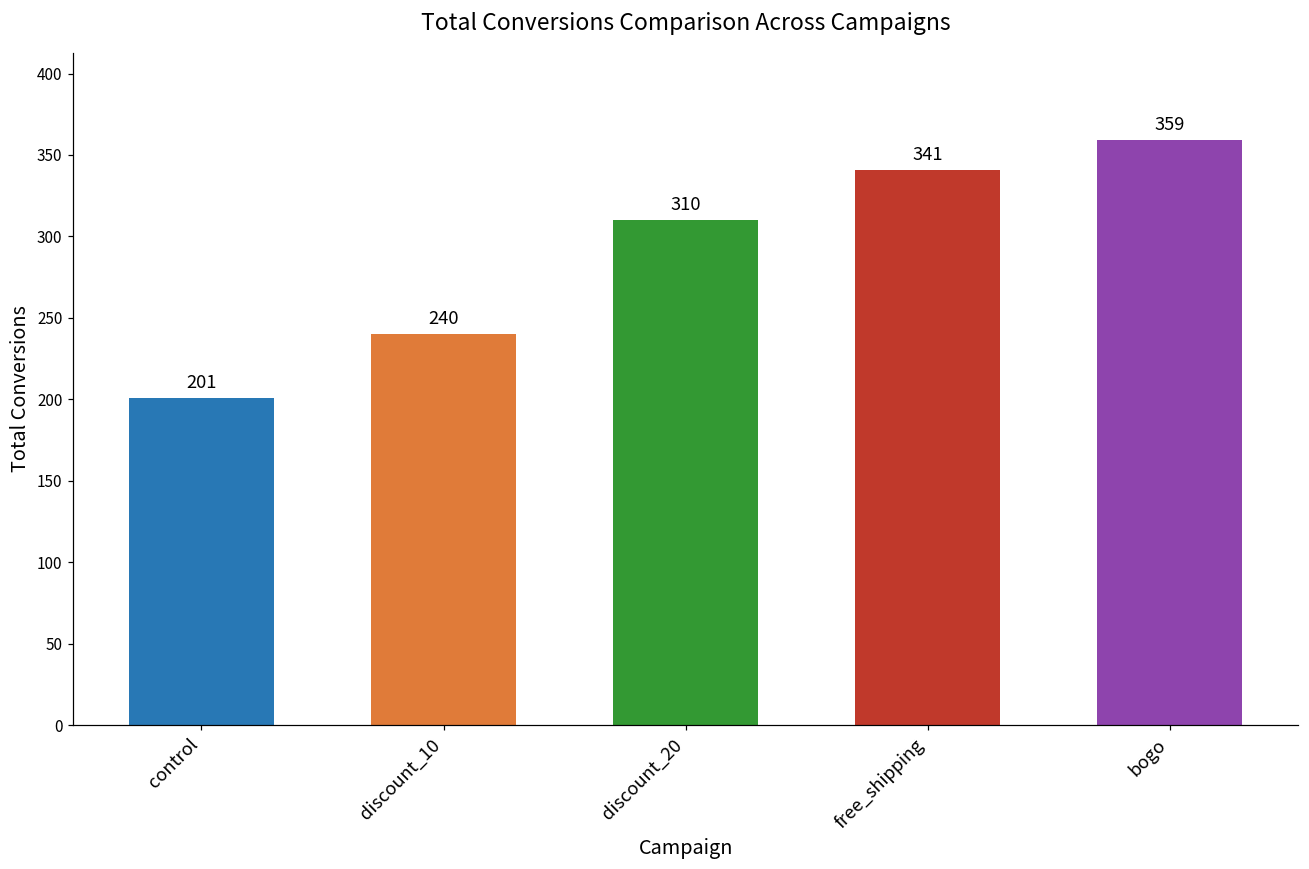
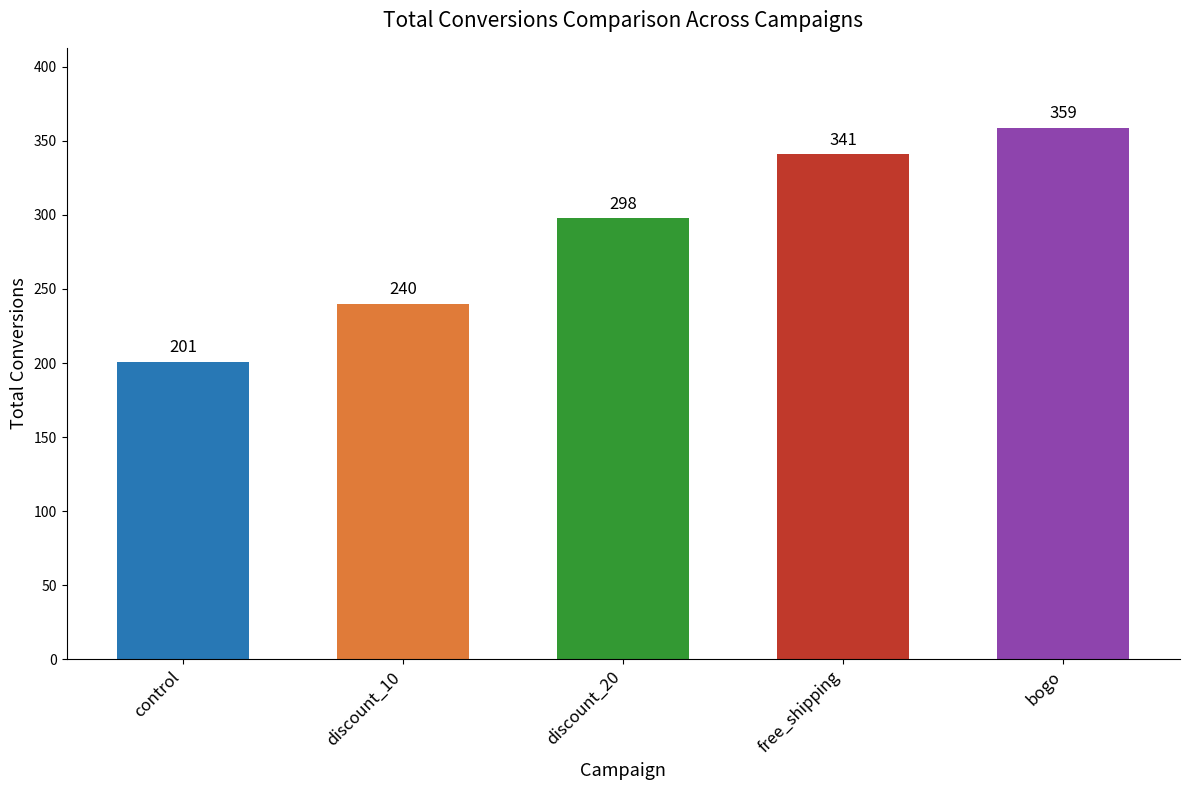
  {
    "control": 201,
    "discount_10": 240,
-   "discount_20": 310,
+   "discount_20": 298,
    "free_shipping": 341,
    "bogo": 359
  }
